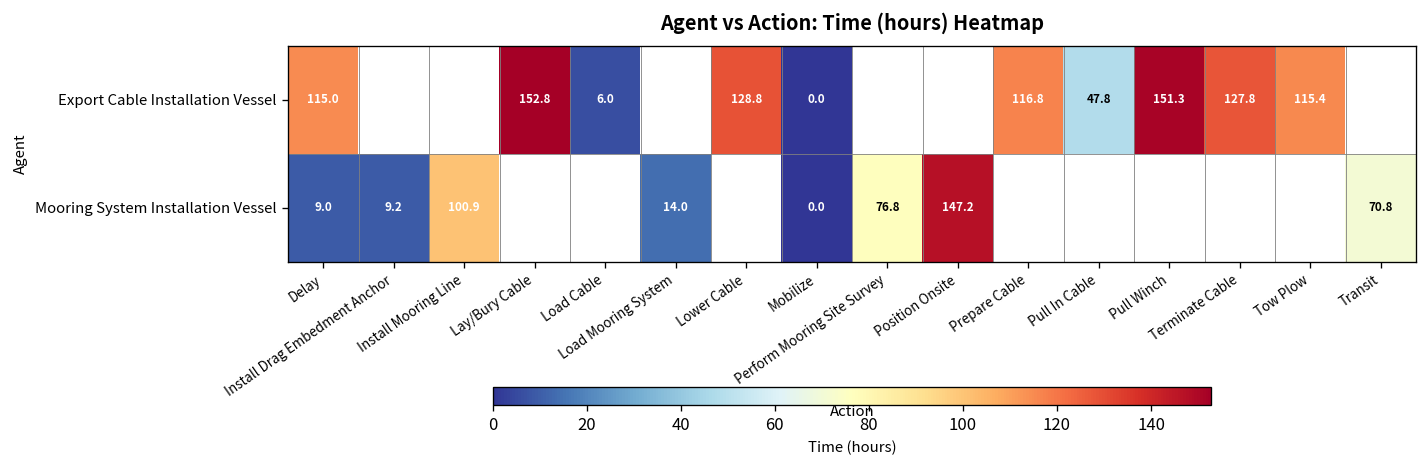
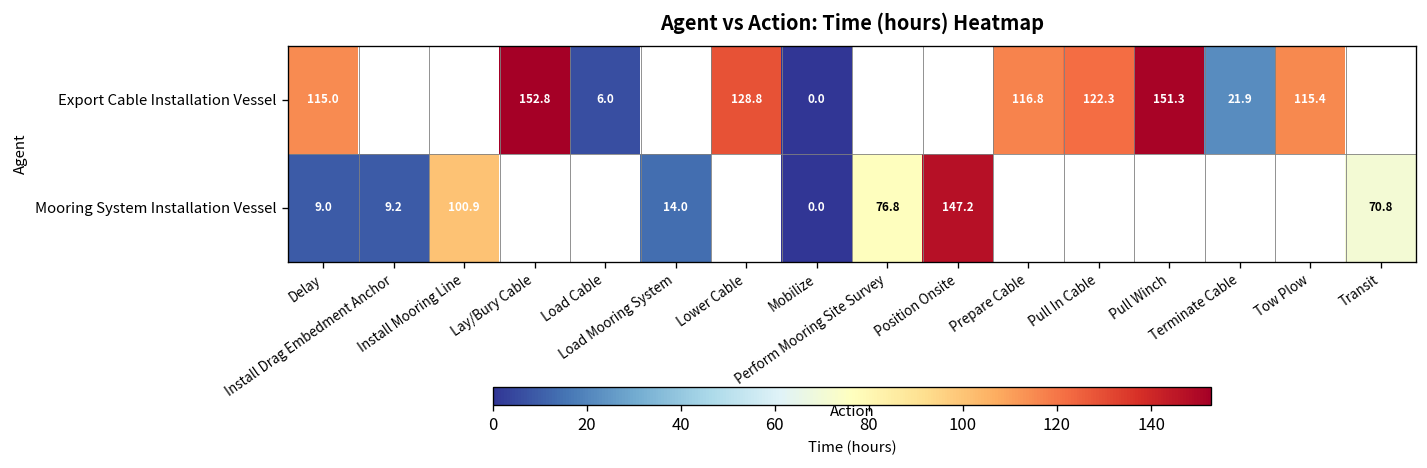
  {
    "Export Cable Installation Vessel": {
      "Delay": 115.0,
      "Lay/Bury Cable": 152.8,
      "Load Cable": 6.0,
      "Lower Cable": 128.8,
      "Mobilize": 0.0,
      "Prepare Cable": 116.8,
-     "Pull In Cable": 47.8,
+     "Pull In Cable": 122.3,
      "Pull Winch": 151.3,
-     "Terminate Cable": 127.8,
+     "Terminate Cable": 21.9,
      "Tow Plow": 115.4
    },
    "Mooring System Installation Vessel": {
      "Delay": 9.0,
      "Install Drag Embedment Anchor": 9.2,
      "Install Mooring Line": 100.9,
      "Load Mooring System": 14.0,
      "Mobilize": 0.0,
      "Perform Mooring Site Survey": 76.8,
      "Position Onsite": 147.2,
      "Transit": 70.8
    }
  }
